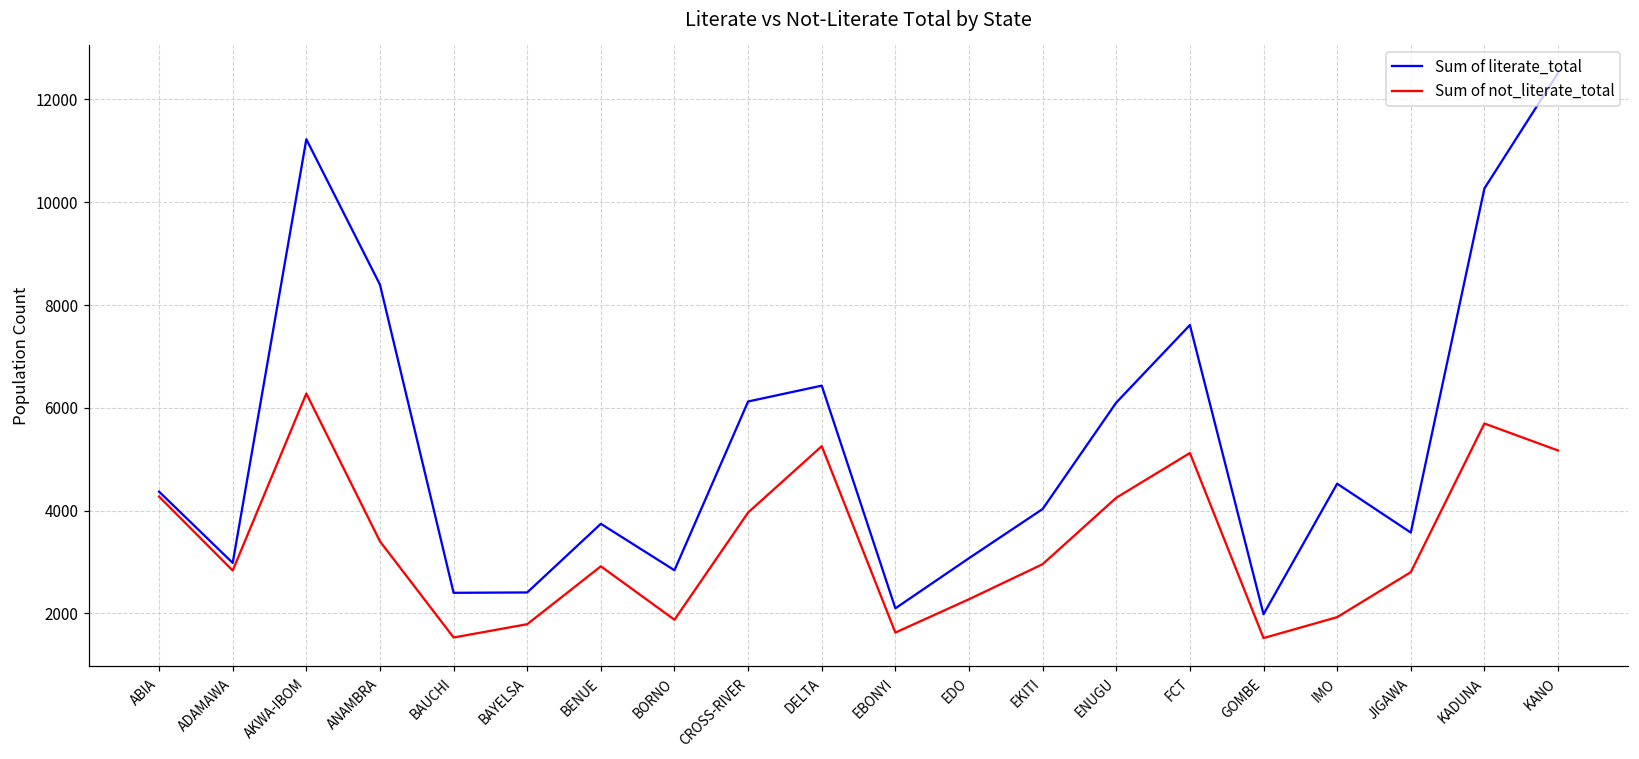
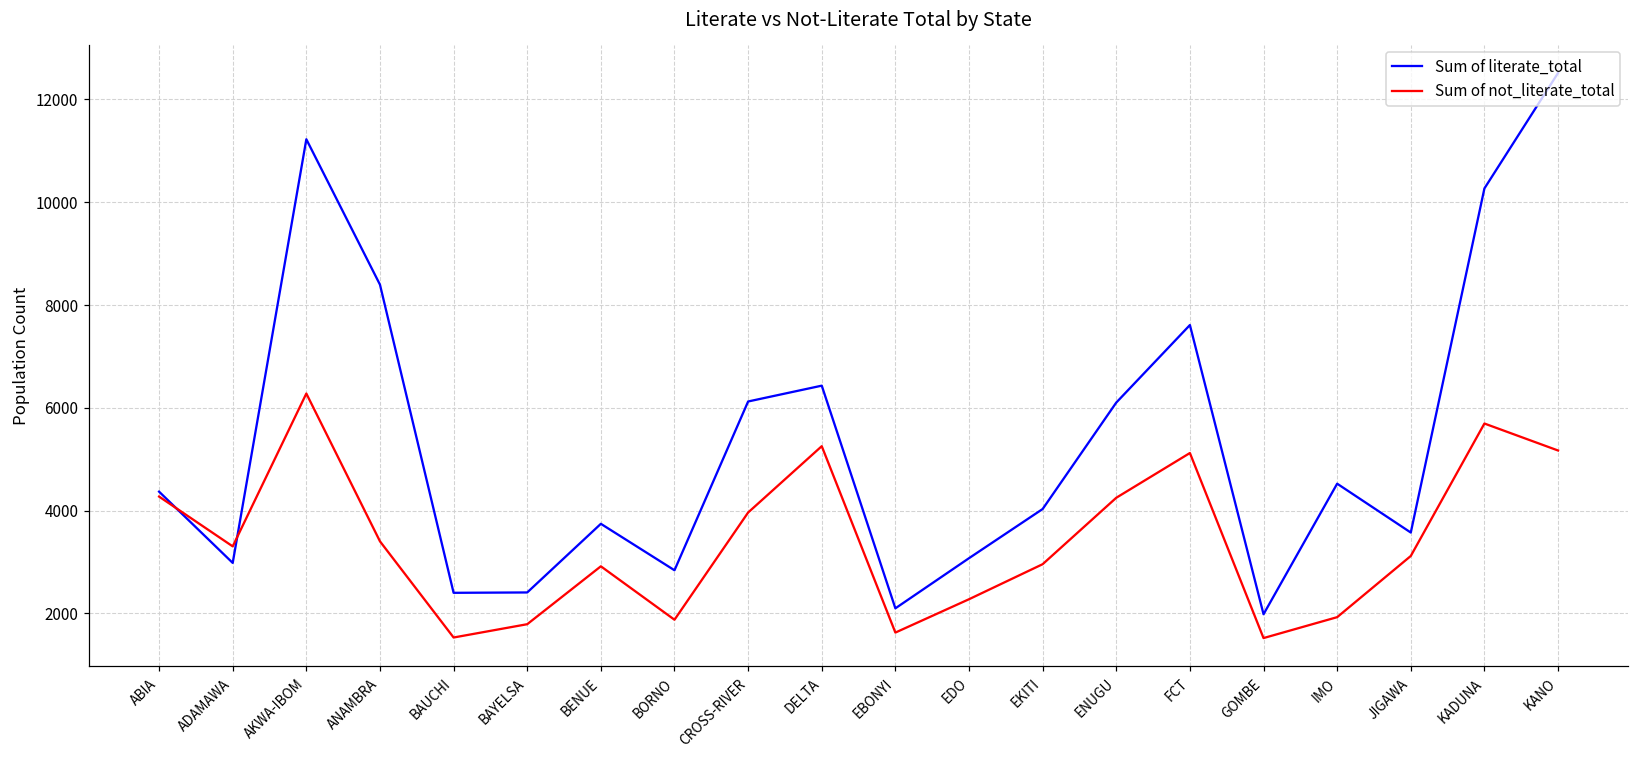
  {
    "Sum of literate_total": {
      "ABIA": 4400,
      "ADAMAWA": 3000,
      "AKWA-IBOM": 11200,
      "ANAMBRA": 8400,
      "BAUCHI": 2400,
      "BAYELSA": 2400,
      "BENUE": 3700,
      "BORNO": 2800,
      "CROSS-RIVER": 6100,
      "DELTA": 6400,
      "EBONYI": 2100,
      "EDO": 3100,
      "EKITI": 4000,
      "ENUGU": 6100,
      "FCT": 7600,
      "GOMBE": 2000,
      "IMO": 4500,
      "JIGAWA": 3600,
      "KADUNA": 10300
    },
    "Sum of not_literate_total": {
      "ABIA": 4300,
-     "ADAMAWA": 2800,
+     "ADAMAWA": 3300,
      "AKWA-IBOM": 6300,
      "ANAMBRA": 3400,
      "BAUCHI": 1500,
      "BAYELSA": 1800,
      "BENUE": 2900,
      "BORNO": 1900,
      "CROSS-RIVER": 4000,
      "DELTA": 5300,
      "EBONYI": 1600,
      "EDO": 2300,
      "EKITI": 3000,
      "ENUGU": 4200,
      "FCT": 5100,
      "GOMBE": 1500,
      "IMO": 1900,
-     "JIGAWA": 2800,
+     "JIGAWA": 3100,
      "KADUNA": 5700,
      "KANO": 5200
    }
  }
